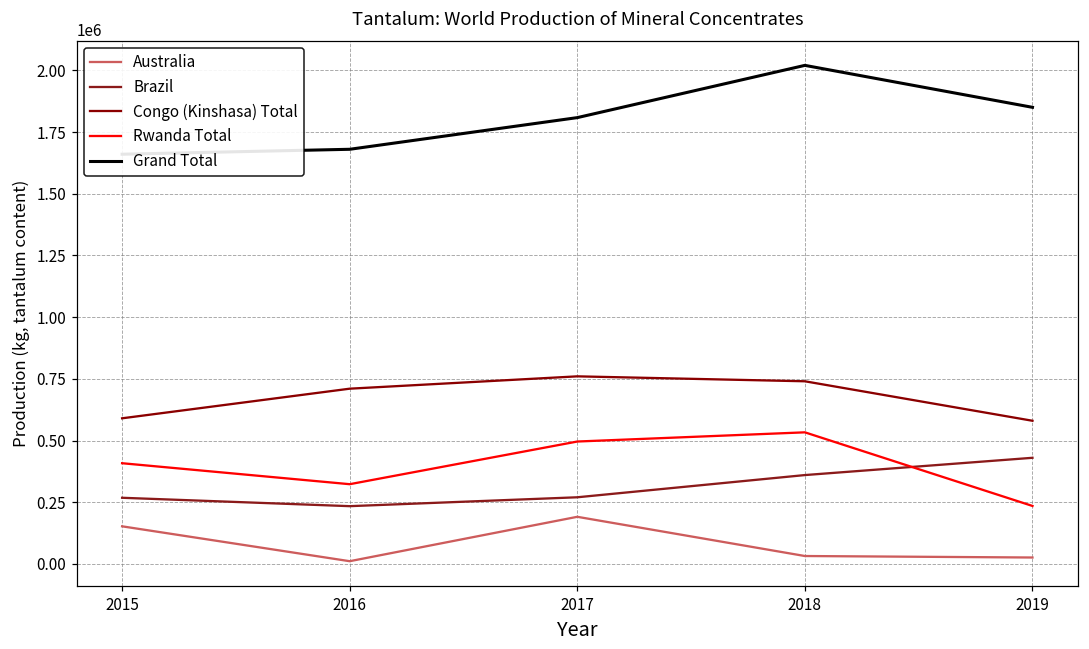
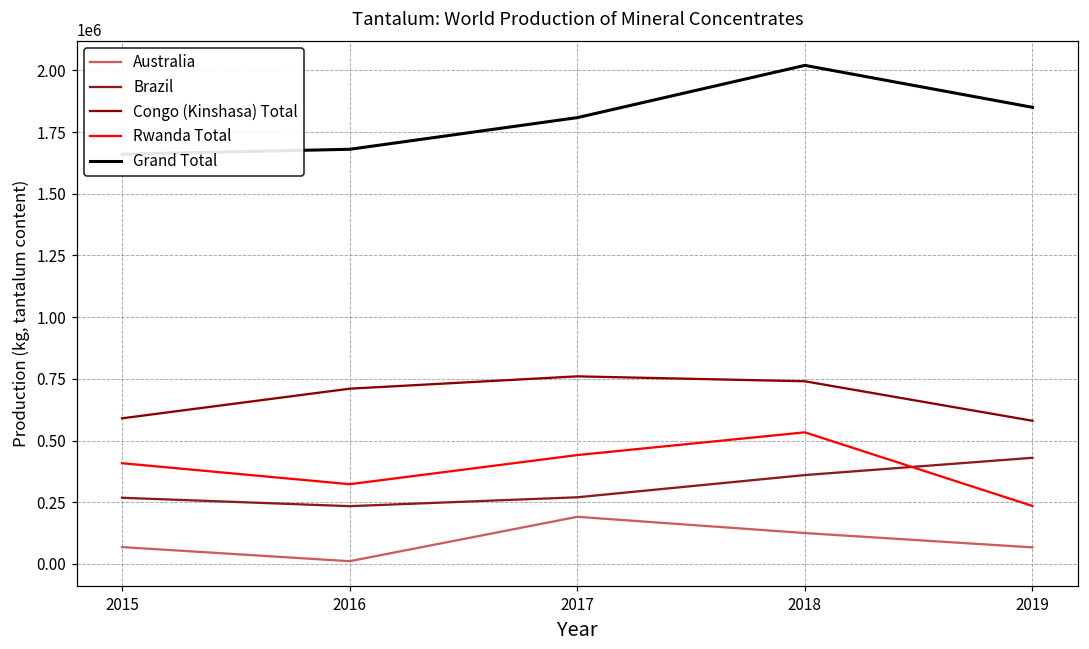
  {
    "Australia": {
-     "2015": 150000,
+     "2015": 70000,
      "2016": 10000,
      "2017": 190000,
-     "2018": 30000,
-     "2019": 30000
+     "2018": 130000,
+     "2019": 70000
    },
    "Rwanda Total": {
      "2015": 410000,
      "2016": 320000,
-     "2017": 500000,
+     "2017": 440000,
      "2018": 530000,
      "2019": 230000
    },
    "Grand Total": {
      "2016": 1680000,
      "2017": 1810000,
      "2018": 2020000,
      "2019": 1850000
    }
  }
